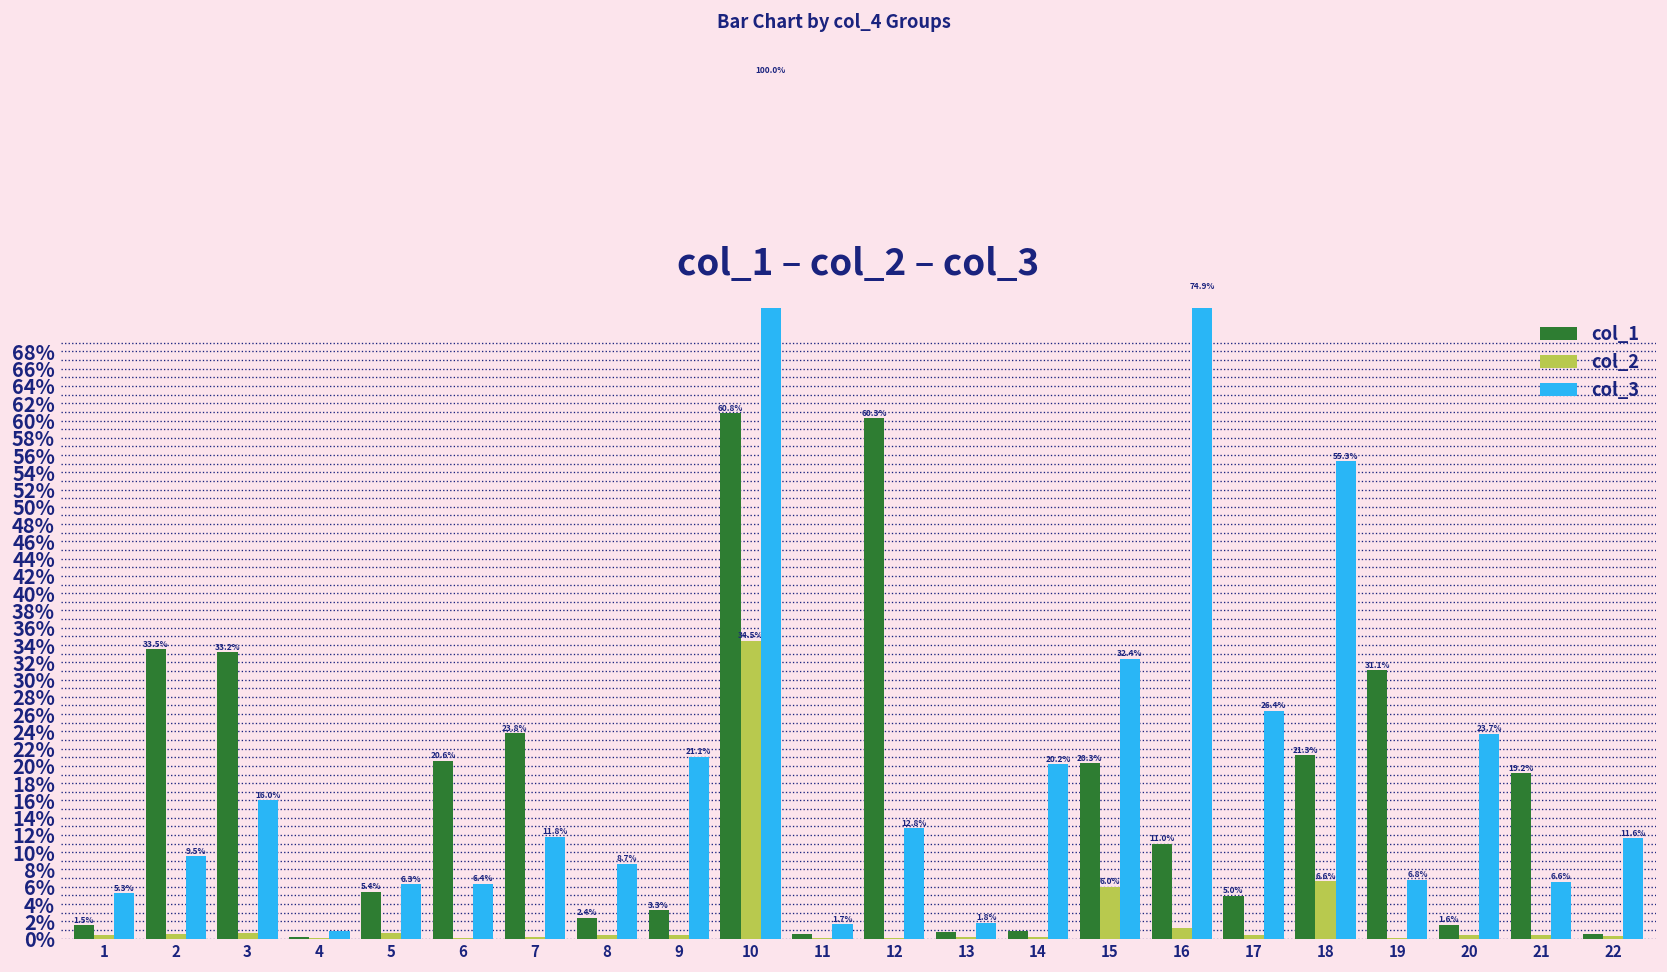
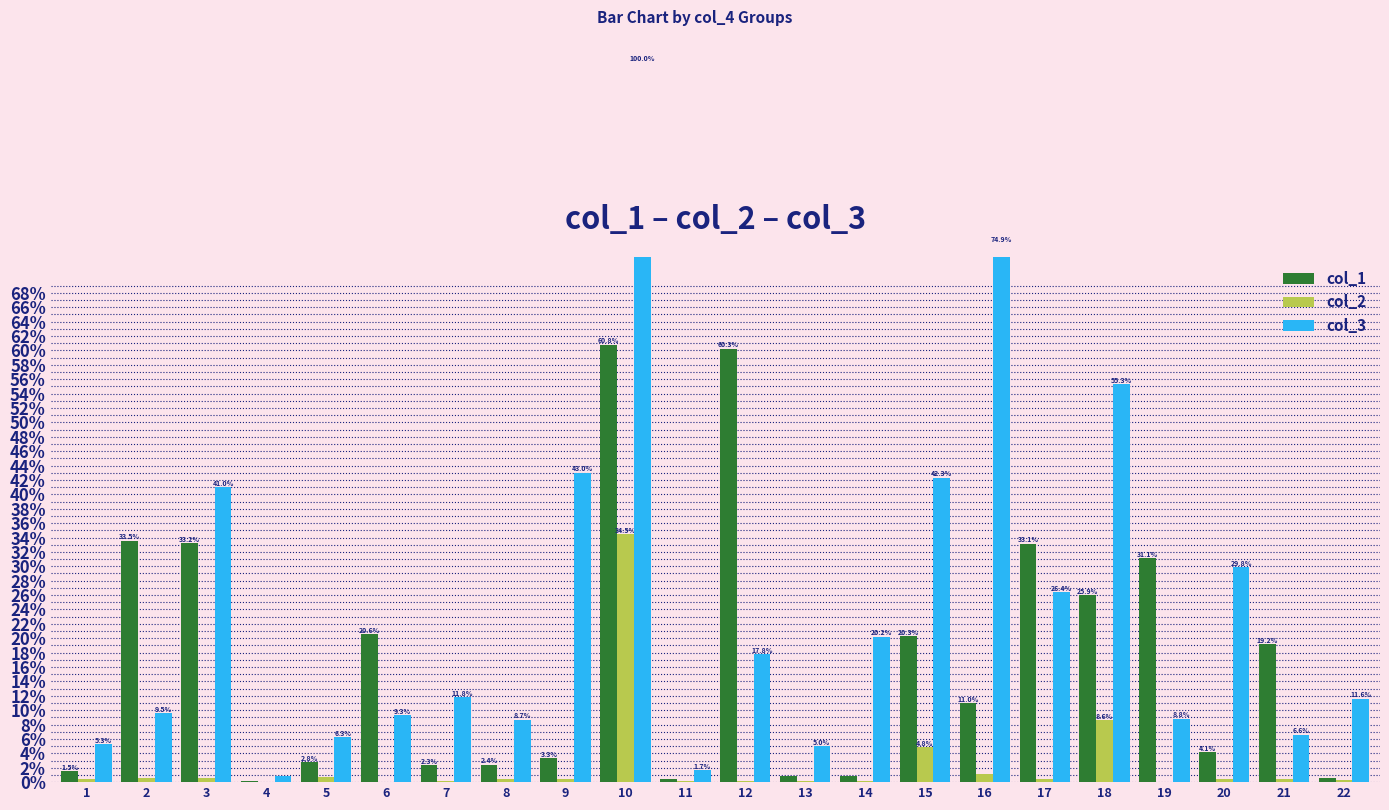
  {
    "col_1": {
      "1": "1.5%",
      "2": "33.5%",
      "3": "33.2%",
-     "5": "5.4%",
+     "5": "2.8%",
      "6": "20.6%",
-     "7": "23.8%",
+     "7": "2.3%",
      "8": "2.4%",
      "9": "3.3%",
      "10": "60.8%",
      "12": "60.3%",
      "15": "20.3%",
      "16": "11.0%",
-     "17": "5.0%",
-     "18": "21.3%",
+     "17": "33.1%",
+     "18": "25.9%",
      "19": "31.1%",
-     "20": "1.6%",
+     "20": "4.1%",
      "21": "19.2%"
    },
    "col_2": {
      "10": "34.5%",
-     "15": "6.0%",
-     "18": "6.6%"
+     "15": "4.8%",
+     "18": "8.6%"
    },
    "col_3": {
      "1": "5.3%",
      "2": "9.5%",
-     "3": "16.0%",
+     "3": "41.0%",
      "5": "6.3%",
-     "6": "6.4%",
+     "6": "9.3%",
      "7": "11.8%",
      "8": "8.7%",
-     "9": "21.1%",
+     "9": "43.0%",
      "11": "1.7%",
-     "12": "12.8%",
-     "13": "1.8%",
+     "12": "17.8%",
+     "13": "5.0%",
      "14": "20.2%",
-     "15": "32.4%",
+     "15": "42.3%",
      "17": "26.4%",
      "18": "55.3%",
-     "19": "6.8%",
-     "20": "23.7%",
+     "19": "8.8%",
+     "20": "29.8%",
      "21": "6.6%",
      "22": "11.6%"
    }
  }
